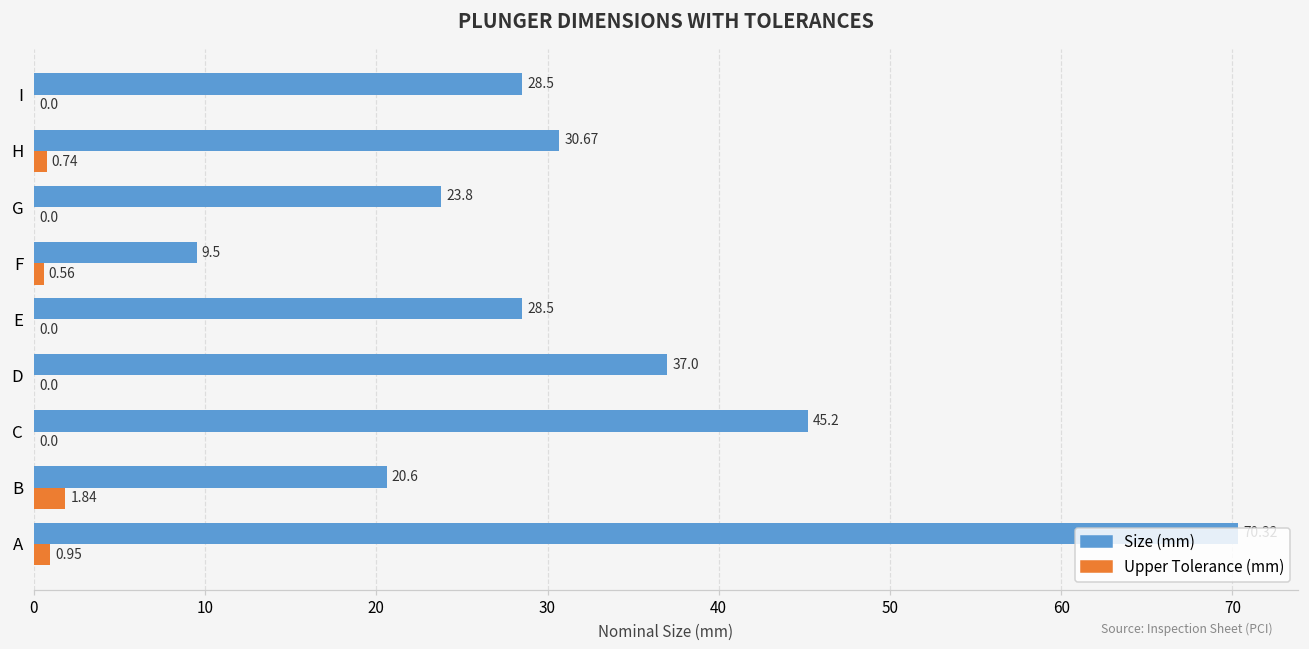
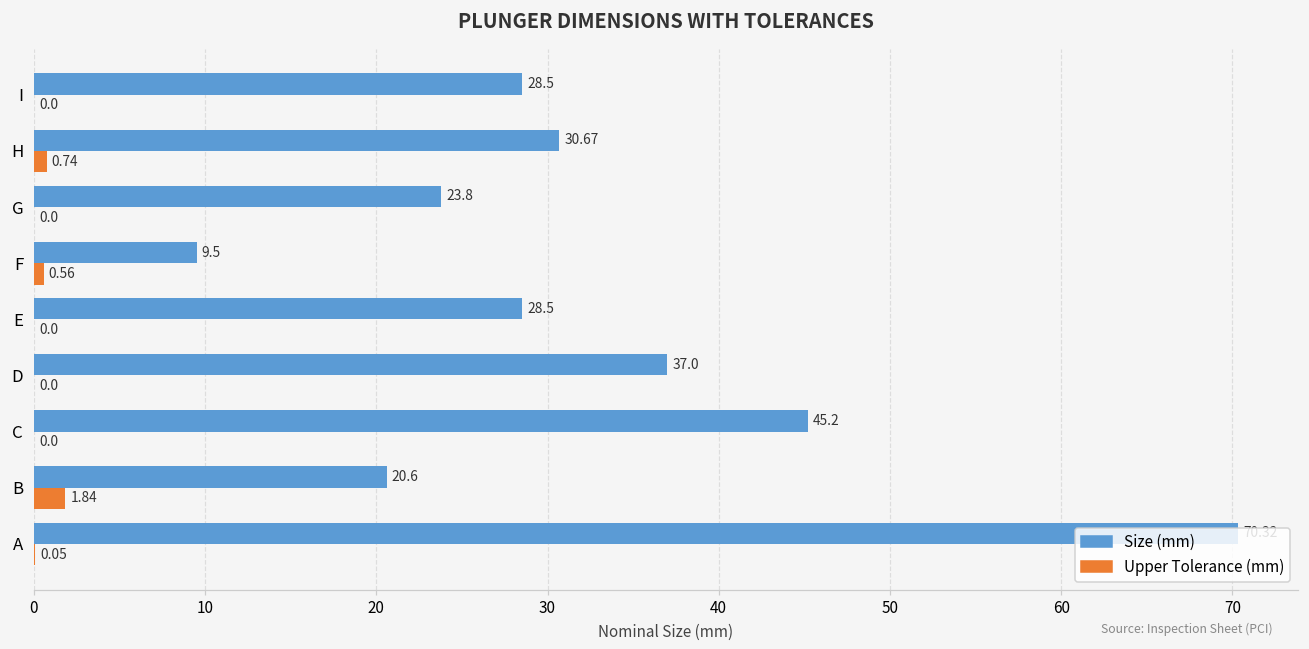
  {
    "Size (mm)": {
      "I": 28.5,
      "H": 30.67,
      "G": 23.8,
      "F": 9.5,
      "E": 28.5,
      "D": 37.0,
      "C": 45.2,
      "B": 20.6
    },
    "Upper Tolerance (mm)": {
      "I": 0.0,
      "H": 0.74,
      "G": 0.0,
      "F": 0.56,
      "E": 0.0,
      "D": 0.0,
      "C": 0.0,
      "B": 1.84,
-     "A": 0.95
+     "A": 0.05
    }
  }
